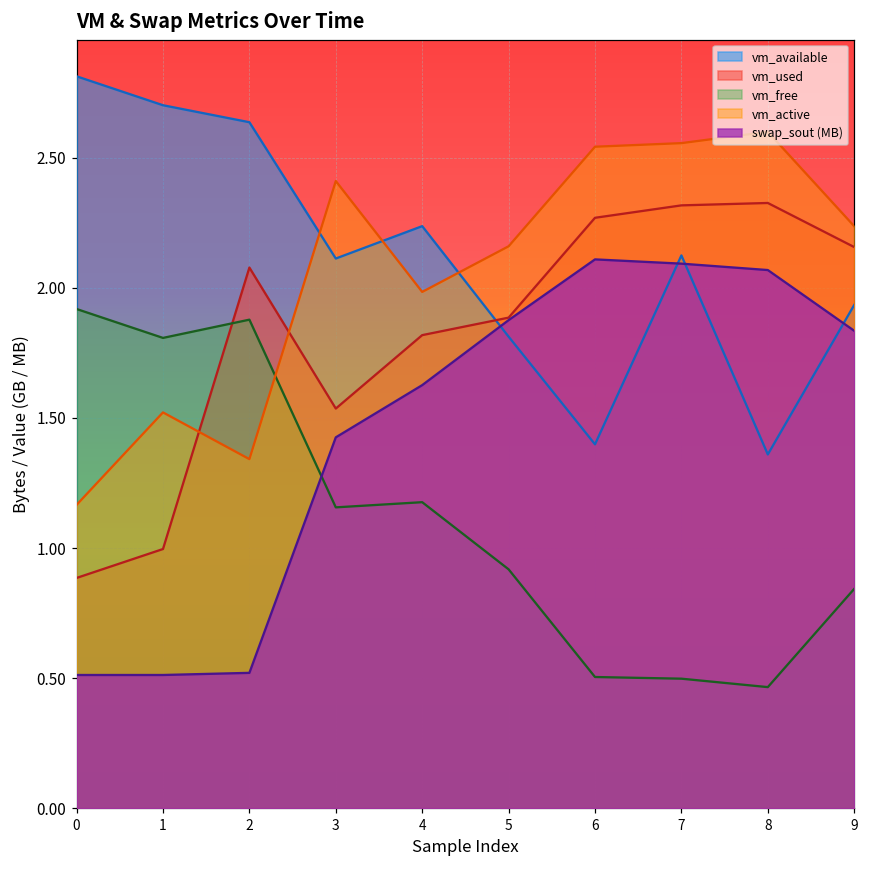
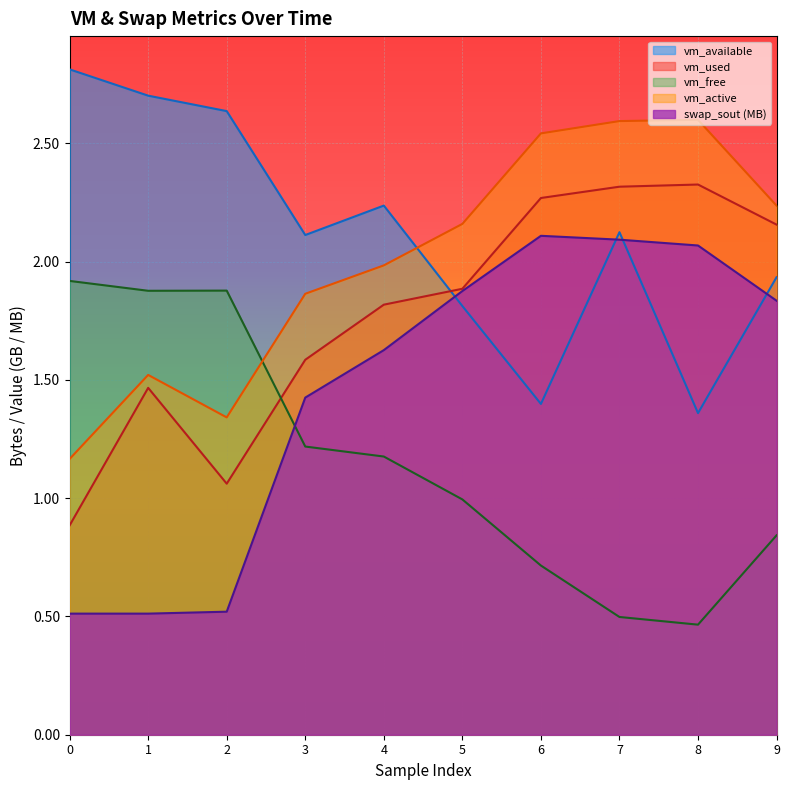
  {
    "vm_available": {
      "0": 2.81,
      "1": 2.70,
      "2": 2.64,
      "3": 2.11,
      "4": 2.24,
      "5": 1.81,
      "6": 1.40,
      "7": 2.12,
      "8": 1.36,
      "9": 1.93
    },
    "vm_used": {
      "0": 0.88,
-     "1": 1.00,
-     "2": 2.08,
-     "3": 1.54,
+     "1": 1.47,
+     "2": 1.06,
+     "3": 1.59,
      "4": 1.82,
      "6": 2.27,
      "7": 2.32,
      "8": 2.33,
      "9": 2.16
    },
    "vm_free": {
      "0": 1.92,
-     "1": 1.81,
+     "1": 1.88,
      "2": 1.88,
-     "3": 1.16,
+     "3": 1.22,
      "4": 1.18,
-     "5": 0.92,
-     "6": 0.50,
+     "5": 0.99,
+     "6": 0.72,
      "7": 0.50,
      "8": 0.47,
      "9": 0.84
    },
    "vm_active": {
      "0": 1.17,
      "1": 1.52,
      "2": 1.34,
-     "3": 2.41,
+     "3": 1.86,
      "4": 1.98,
      "5": 2.16,
      "6": 2.54,
-     "7": 2.56,
+     "7": 2.59,
      "9": 2.24
    },
    "swap_sout (MB)": {
      "0": 0.51,
      "1": 0.51,
      "2": 0.52,
      "3": 1.43,
      "4": 1.63,
      "6": 2.11,
      "7": 2.09,
      "8": 2.07,
      "9": 1.84
    }
  }
